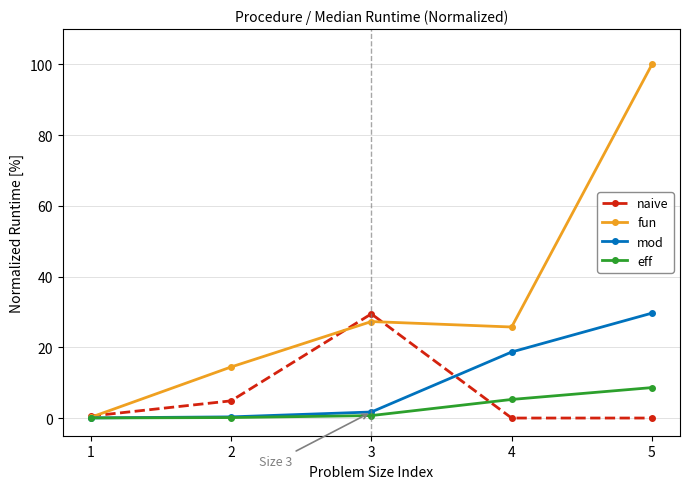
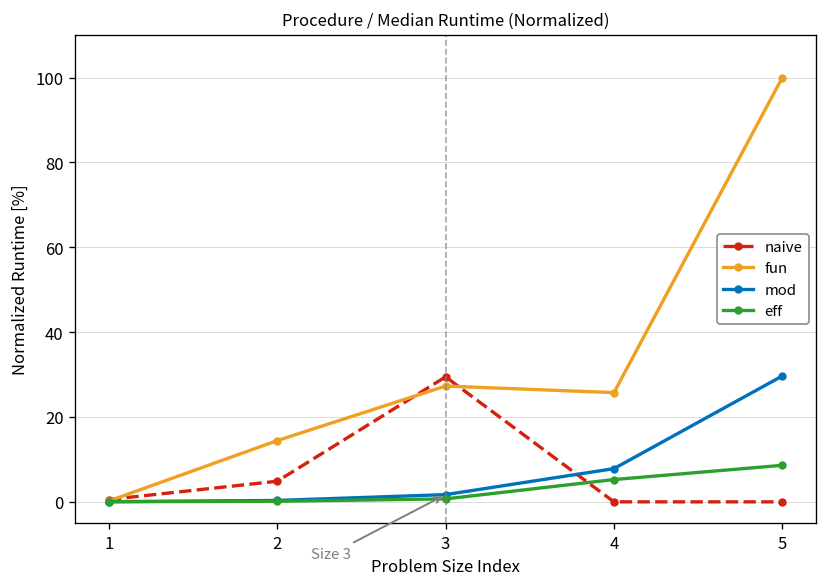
  {
    "naive": {
      "2": 5,
      "3": 29,
      "4": 0,
      "5": 0
    },
    "fun": {
      "2": 14,
      "3": 27,
      "4": 26,
      "5": 100
    },
    "mod": {
      "3": 2,
-     "4": 19,
+     "4": 8,
      "5": 30
    },
    "eff": {
      "4": 5,
      "5": 9
    }
  }
